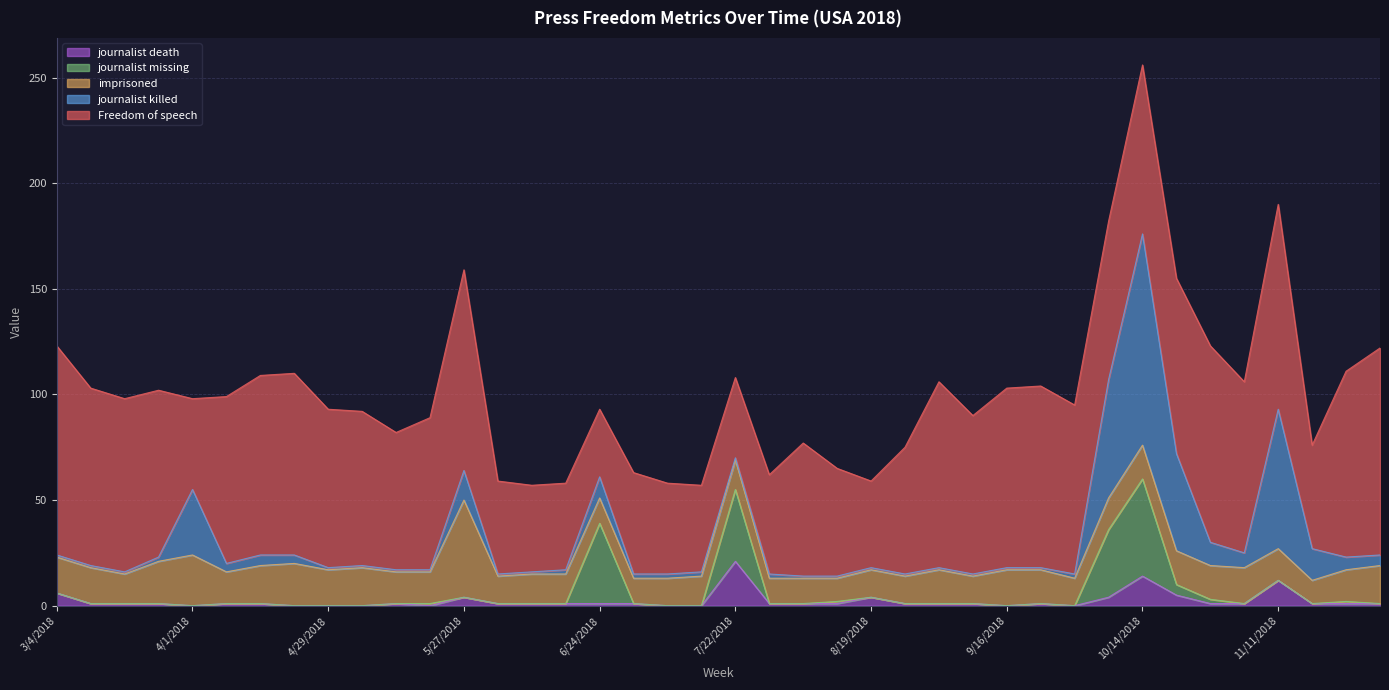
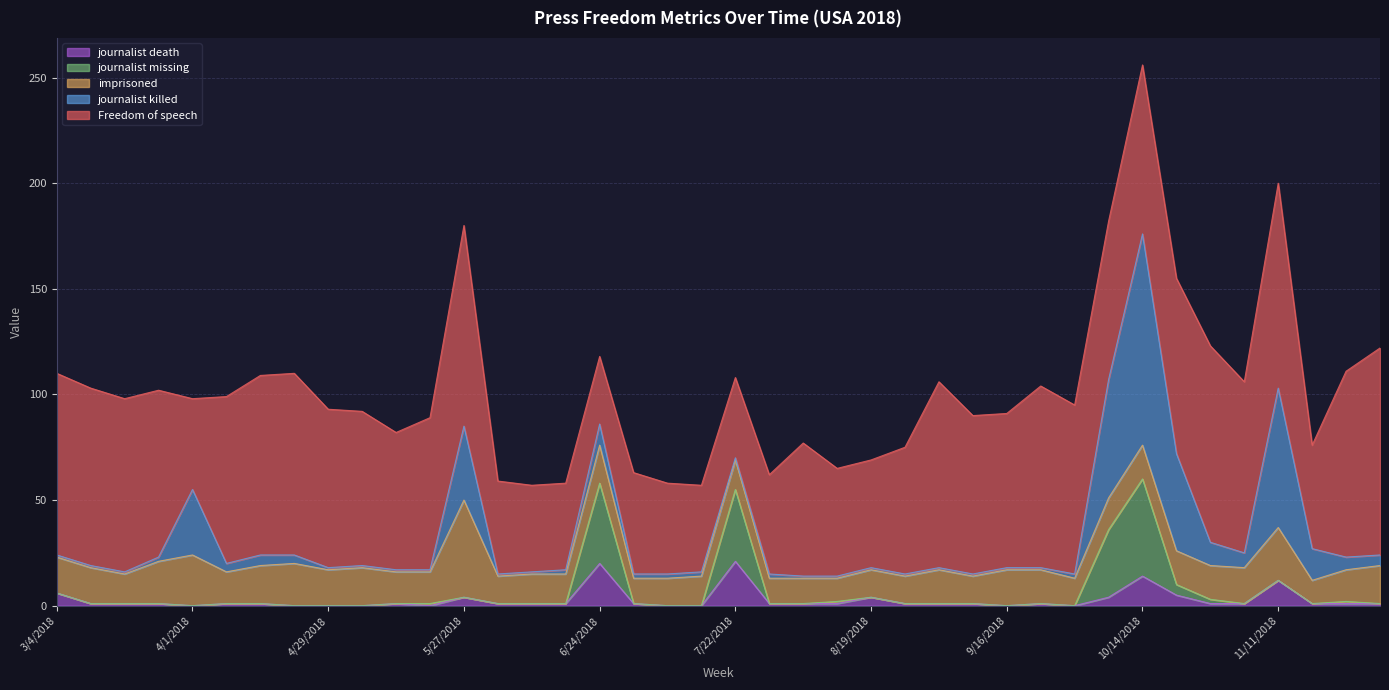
  {
    "journalist death": {
-     "6/24/2018": 1,
+     "6/24/2018": 20,
      "7/22/2018": 21,
      "10/14/2018": 14
    },
    "journalist missing": {
      "6/24/2018": 38,
      "7/22/2018": 34,
      "10/14/2018": 46
    },
    "imprisoned": {
      "4/1/2018": 24,
      "5/27/2018": 46,
-     "6/24/2018": 12,
+     "6/24/2018": 18,
      "10/14/2018": 16,
-     "11/11/2018": 15
+     "11/11/2018": 25
    },
    "journalist killed": {
      "4/1/2018": 31,
-     "5/27/2018": 14,
+     "5/27/2018": 35,
      "6/24/2018": 10,
      "10/14/2018": 100,
      "11/11/2018": 66
    },
    "Freedom of speech": {
-     "3/4/2018": 99,
+     "3/4/2018": 86,
      "4/1/2018": 43,
      "4/29/2018": 75,
      "5/27/2018": 95,
      "6/24/2018": 32,
      "7/22/2018": 38,
-     "8/19/2018": 41,
-     "9/16/2018": 85,
+     "8/19/2018": 51,
+     "9/16/2018": 73,
      "10/14/2018": 80,
      "11/11/2018": 97
    }
  }
